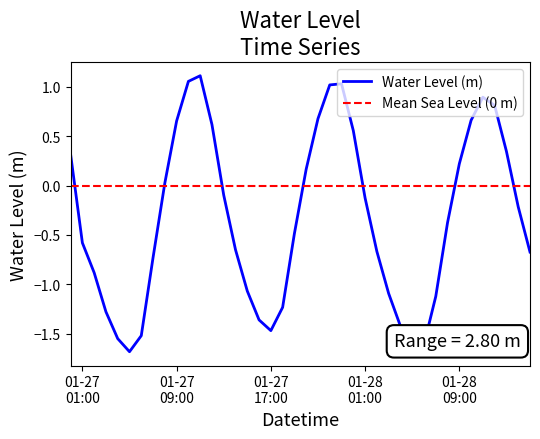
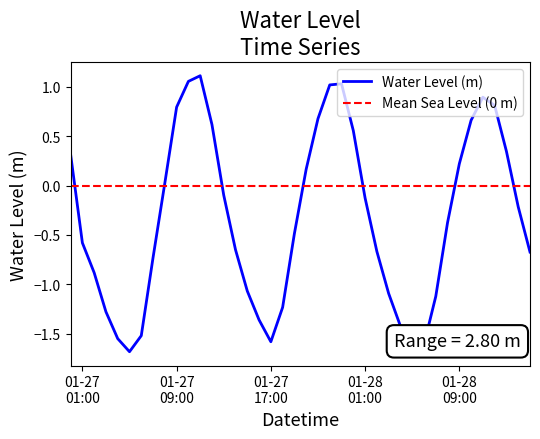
  {
    "01-27 01:00": -0.6,
-   "01-27 09:00": 0.7,
-   "01-27 17:00": -1.5,
+   "01-27 09:00": 0.8,
+   "01-27 17:00": -1.6,
    "01-28 01:00": -0.1,
    "01-28 09:00": 0.2
  }
